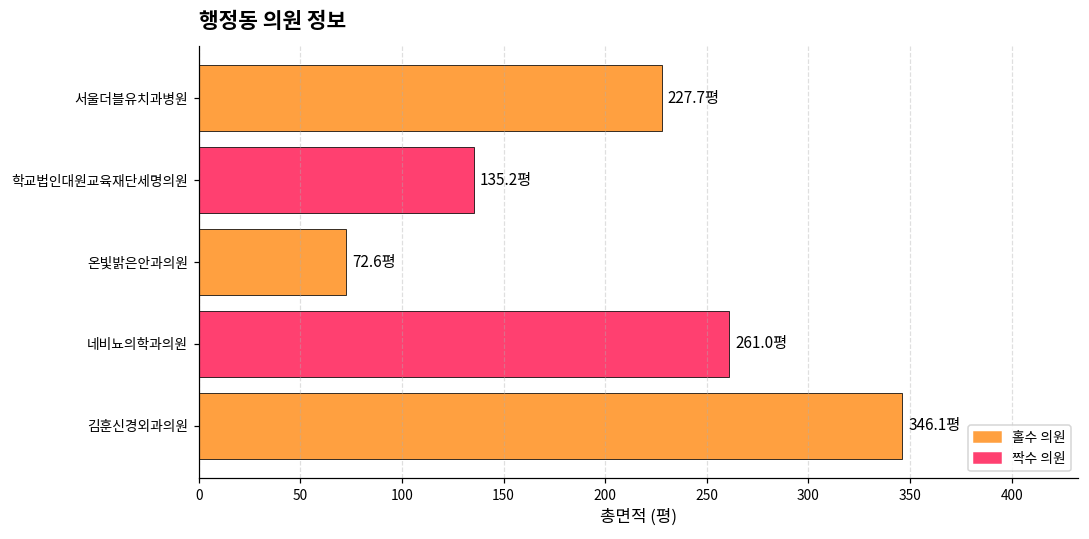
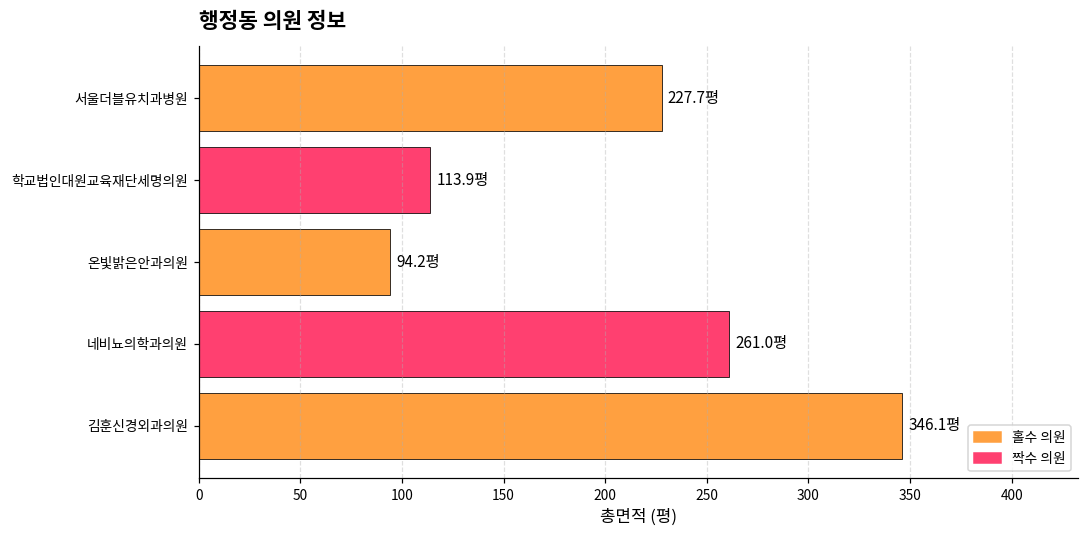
  {
    "서울더블유치과병원": "227.7평",
-   "학교법인대원교육재단세명의원": "135.2평",
-   "온빛밝은안과의원": "72.6평",
+   "학교법인대원교육재단세명의원": "113.9평",
+   "온빛밝은안과의원": "94.2평",
    "네비뇨의학과의원": "261.0평",
    "김훈신경외과의원": "346.1평"
  }
